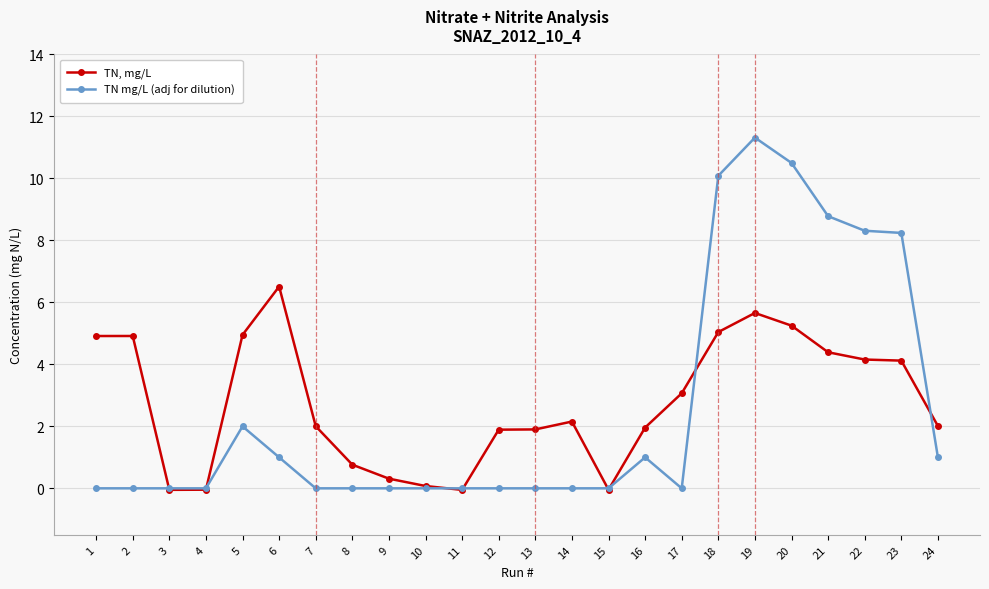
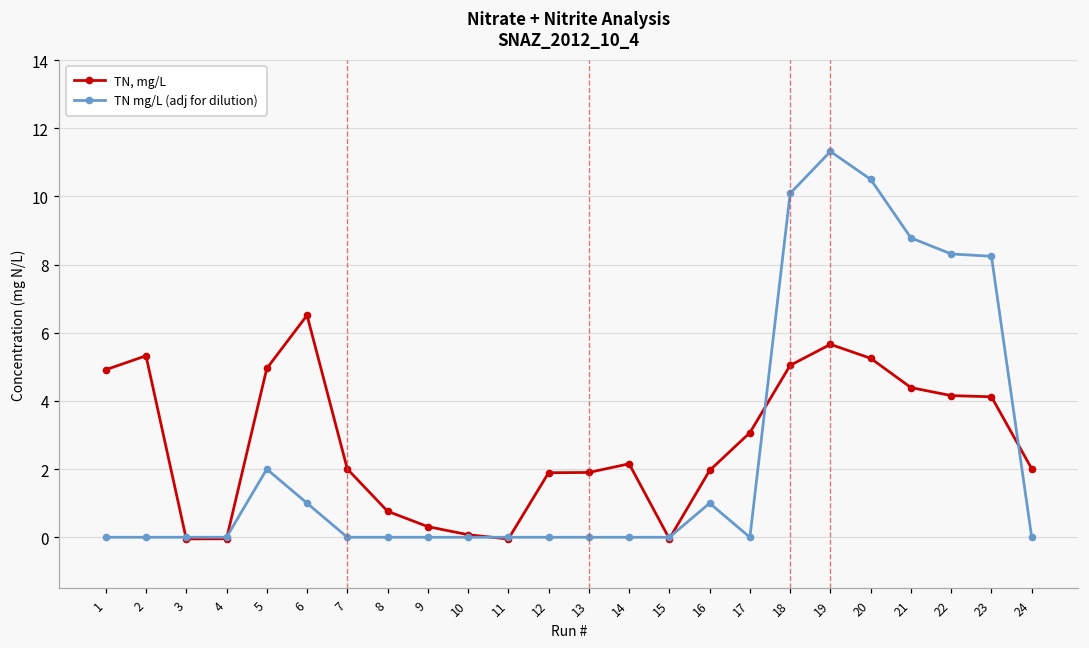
  {
    "TN, mg/L": {
      "1": 4.9,
-     "2": 4.9,
+     "2": 5.3,
      "5": 5.0,
      "6": 6.5,
      "7": 2.0,
      "8": 0.8,
      "9": 0.3,
      "12": 1.9,
      "13": 1.9,
      "14": 2.2,
      "16": 2.0,
      "17": 3.1,
      "18": 5.0,
      "19": 5.7,
      "20": 5.3,
      "21": 4.4,
      "22": 4.2,
      "23": 4.1,
      "24": 2.0
    },
    "TN mg/L (adj for dilution)": {
      "1": 0,
      "2": 0,
      "5": 2,
      "6": 1,
      "7": 0,
      "8": 0,
      "9": 0,
      "12": 0,
      "13": 0,
      "14": 0,
      "16": 1,
      "17": 0,
      "18": 10.1,
      "19": 11.3,
      "20": 10.5,
      "21": 8.8,
      "22": 8.3,
      "23": 8.2,
-     "24": 1
+     "24": 0
    }
  }
